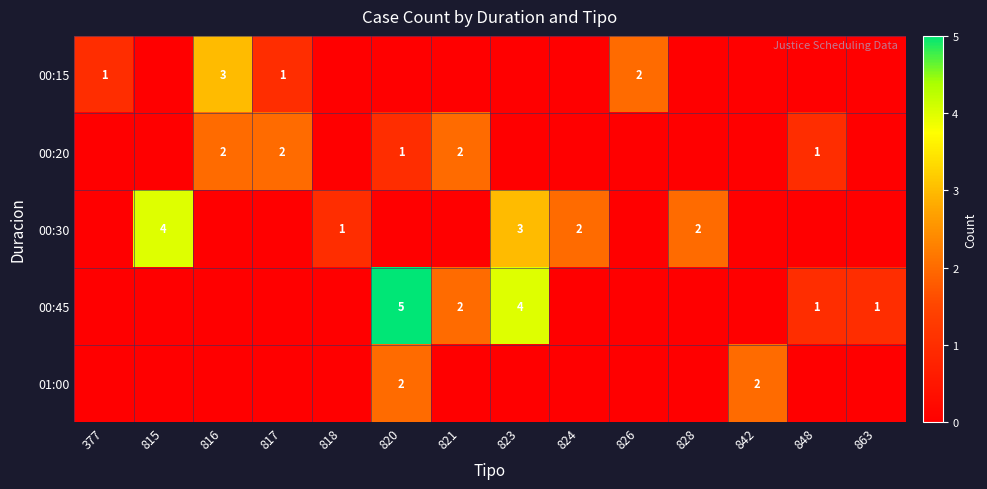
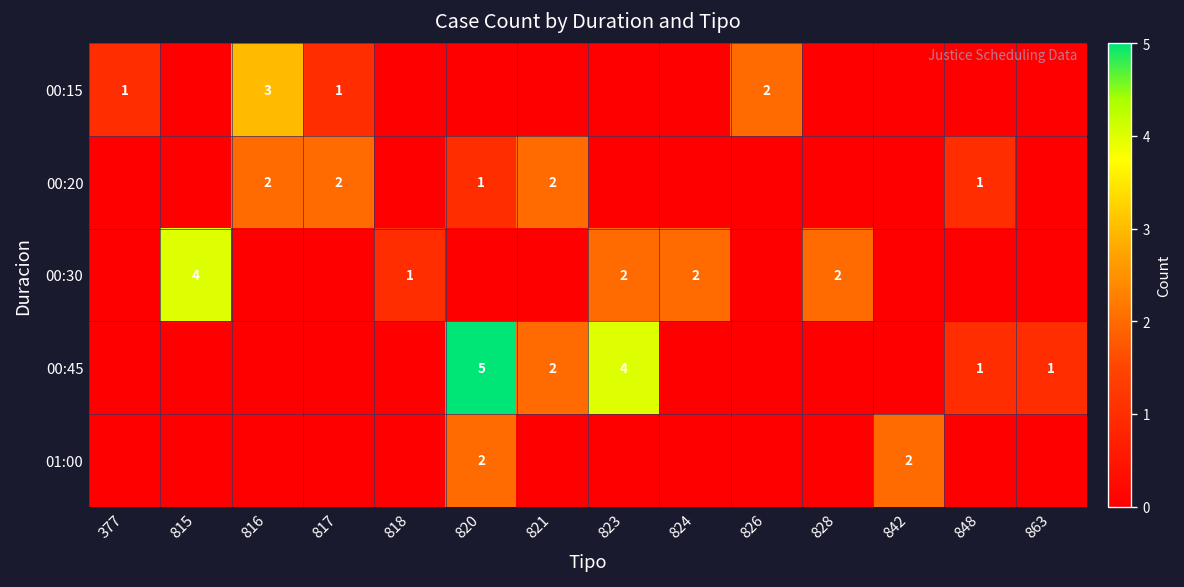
  {
    "00:15": {
      "377": 1,
      "816": 3,
      "817": 1,
      "826": 2
    },
    "00:20": {
      "816": 2,
      "817": 2,
      "820": 1,
      "821": 2,
      "848": 1
    },
    "00:30": {
      "815": 4,
      "818": 1,
-     "823": 3,
+     "823": 2,
      "824": 2,
      "828": 2
    },
    "00:45": {
      "820": 5,
      "821": 2,
      "823": 4,
      "848": 1,
      "863": 1
    },
    "01:00": {
      "820": 2,
      "842": 2
    }
  }
